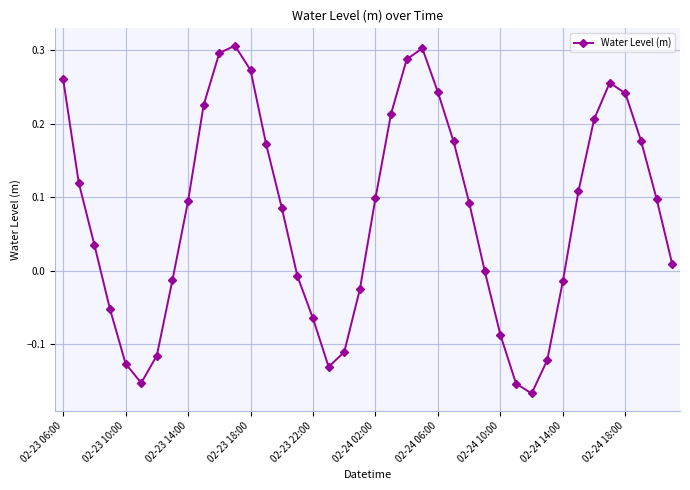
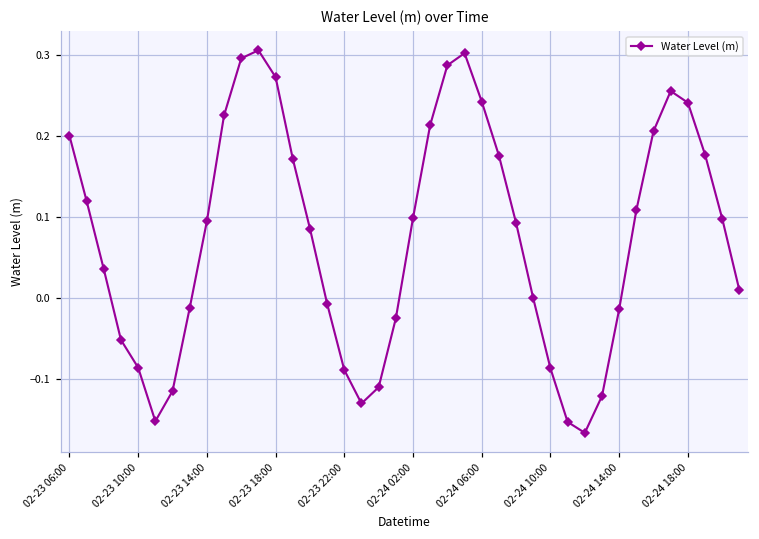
  {
-   "02-23 06:00": 0.26,
-   "02-23 10:00": -0.13,
+   "02-23 06:00": 0.20,
+   "02-23 10:00": -0.09,
    "02-23 14:00": 0.09,
    "02-23 18:00": 0.27,
-   "02-23 22:00": -0.06,
+   "02-23 22:00": -0.09,
    "02-24 02:00": 0.10,
    "02-24 06:00": 0.24,
    "02-24 10:00": -0.09,
    "02-24 14:00": -0.01,
    "02-24 18:00": 0.24
  }
